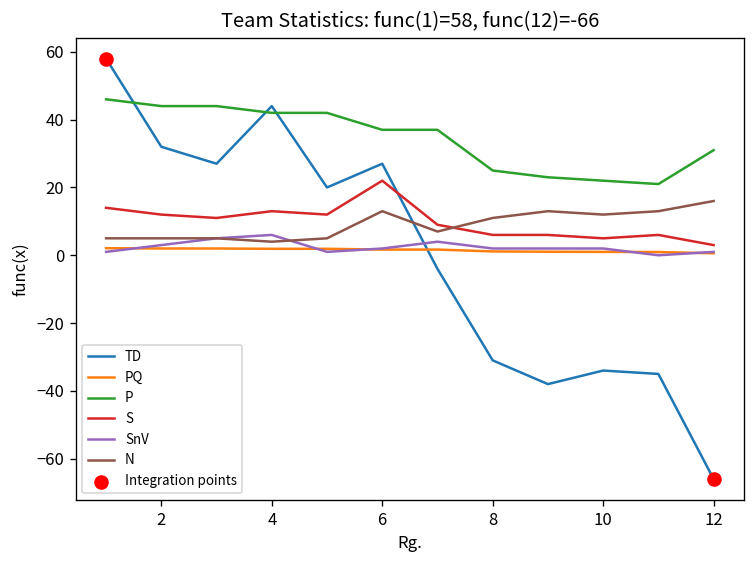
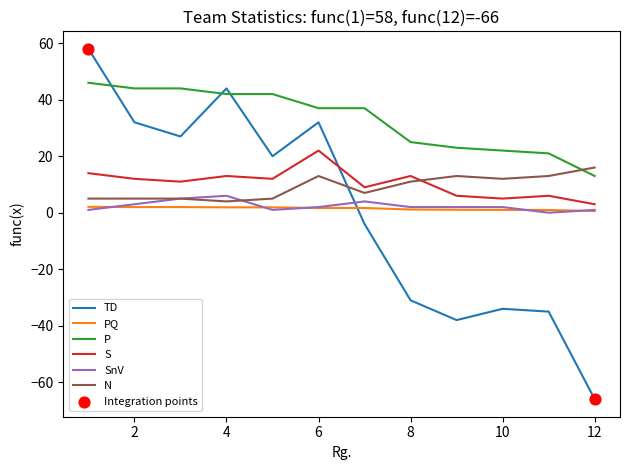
  {
    "TD": {
      "2": 32,
      "4": 44,
-     "6": 27,
+     "6": 32,
      "8": -31,
      "10": -34
    },
    "PQ": {
      "2": 2,
      "4": 2,
      "10": 1
    },
    "P": {
      "2": 44,
      "4": 42,
      "6": 37,
      "8": 25,
      "10": 22,
-     "12": 31
+     "12": 13
    },
    "S": {
      "2": 12,
      "4": 13,
      "6": 22,
-     "8": 6,
+     "8": 13,
      "10": 5,
      "12": 3
    },
    "SnV": {
      "2": 3,
      "4": 6,
      "10": 2
    },
    "N": {
      "2": 5,
      "4": 4,
      "6": 13,
      "8": 11,
      "10": 12,
      "12": 16
    }
  }
